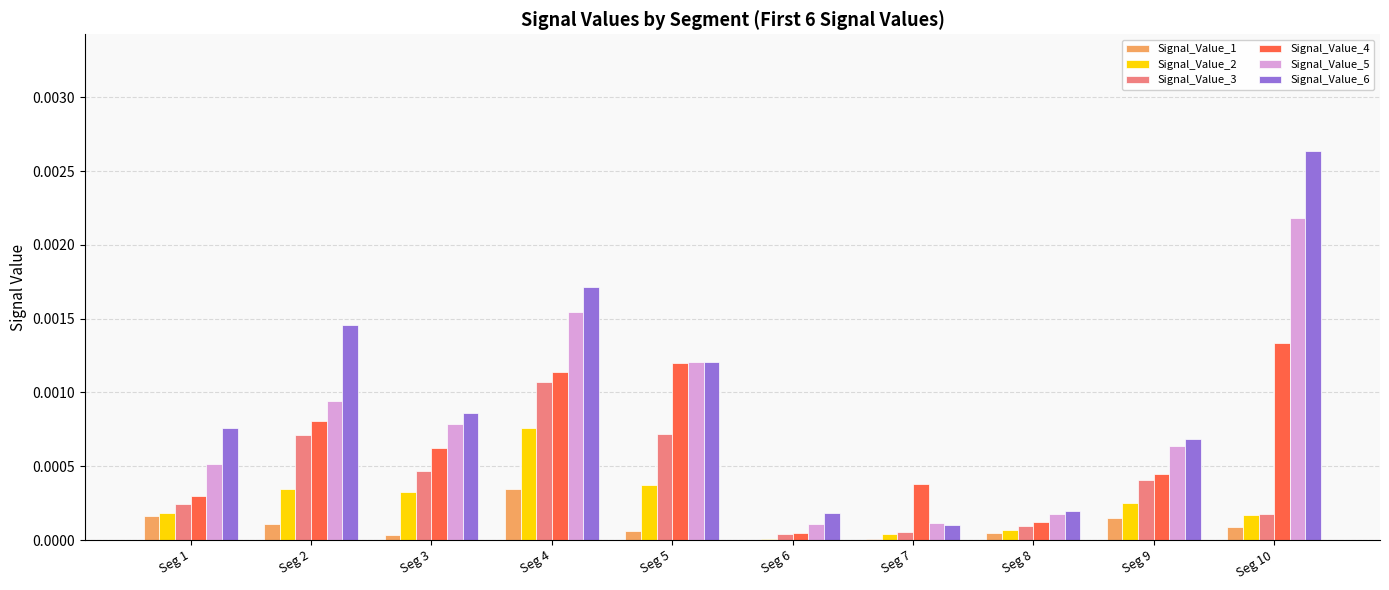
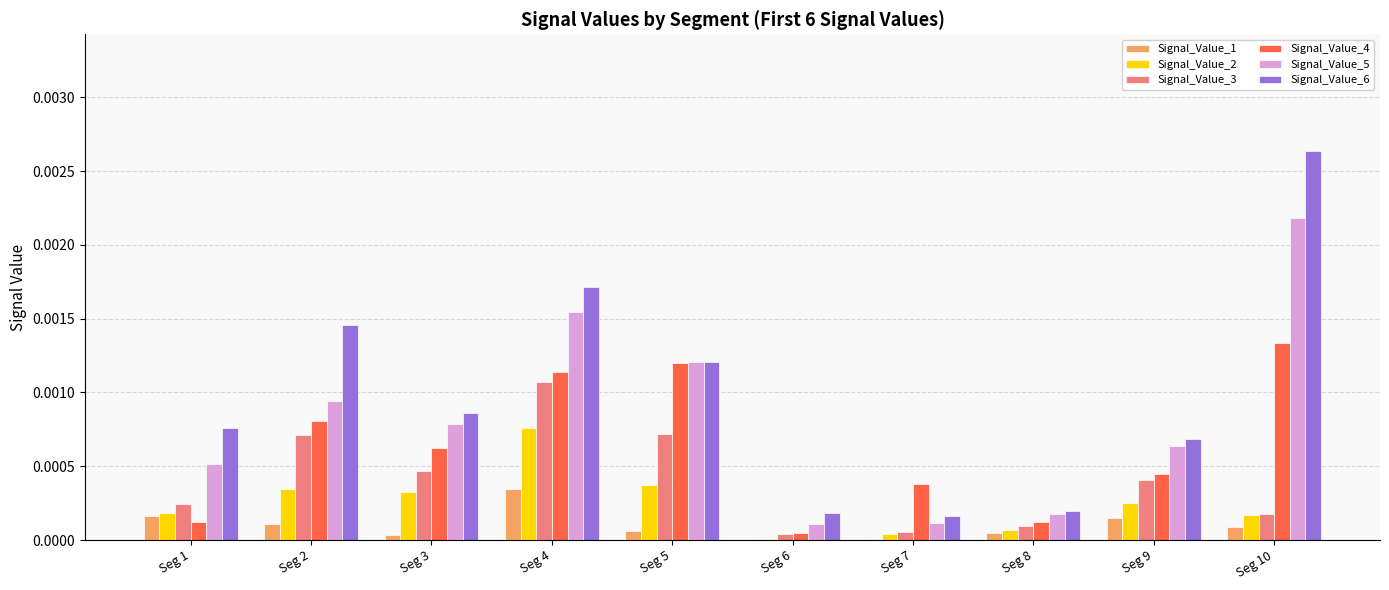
  {
    "Signal_Value_2": {
      "Seg 1": 0.00018,
      "Seg 2": 0.00034,
      "Seg 3": 0.00033,
      "Seg 4": 0.00076,
      "Seg 5": 0.00037,
      "Seg 7": 0.00004,
      "Seg 8": 0.00007,
      "Seg 9": 0.00025,
      "Seg 10": 0.00017
    },
    "Signal_Value_4": {
-     "Seg 1": 0.00030,
+     "Seg 1": 0.00012,
      "Seg 2": 0.00080,
      "Seg 3": 0.00063,
      "Seg 4": 0.00114,
      "Seg 5": 0.00120,
      "Seg 6": 0.00005,
      "Seg 7": 0.00038,
      "Seg 8": 0.00012,
      "Seg 9": 0.00045,
      "Seg 10": 0.00133
    },
    "Signal_Value_5": {
      "Seg 1": 0.00052,
      "Seg 2": 0.00094,
      "Seg 3": 0.00078,
      "Seg 4": 0.00154,
      "Seg 5": 0.00121,
      "Seg 6": 0.00011,
      "Seg 7": 0.00012,
      "Seg 8": 0.00017,
      "Seg 9": 0.00064,
      "Seg 10": 0.00218
    },
    "Signal_Value_6": {
      "Seg 1": 0.00076,
      "Seg 2": 0.00145,
      "Seg 3": 0.00086,
      "Seg 4": 0.00171,
      "Seg 5": 0.00121,
      "Seg 6": 0.00018,
-     "Seg 7": 0.00010,
+     "Seg 7": 0.00016,
      "Seg 8": 0.00019,
      "Seg 9": 0.00069,
      "Seg 10": 0.00264
    }
  }
